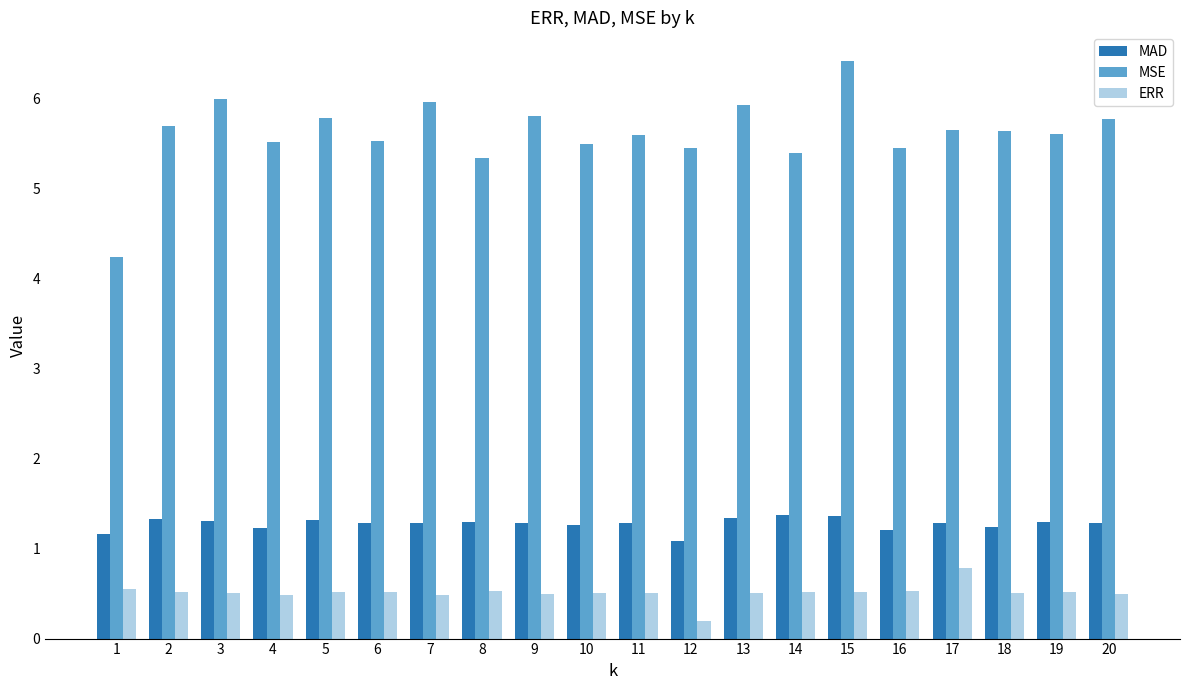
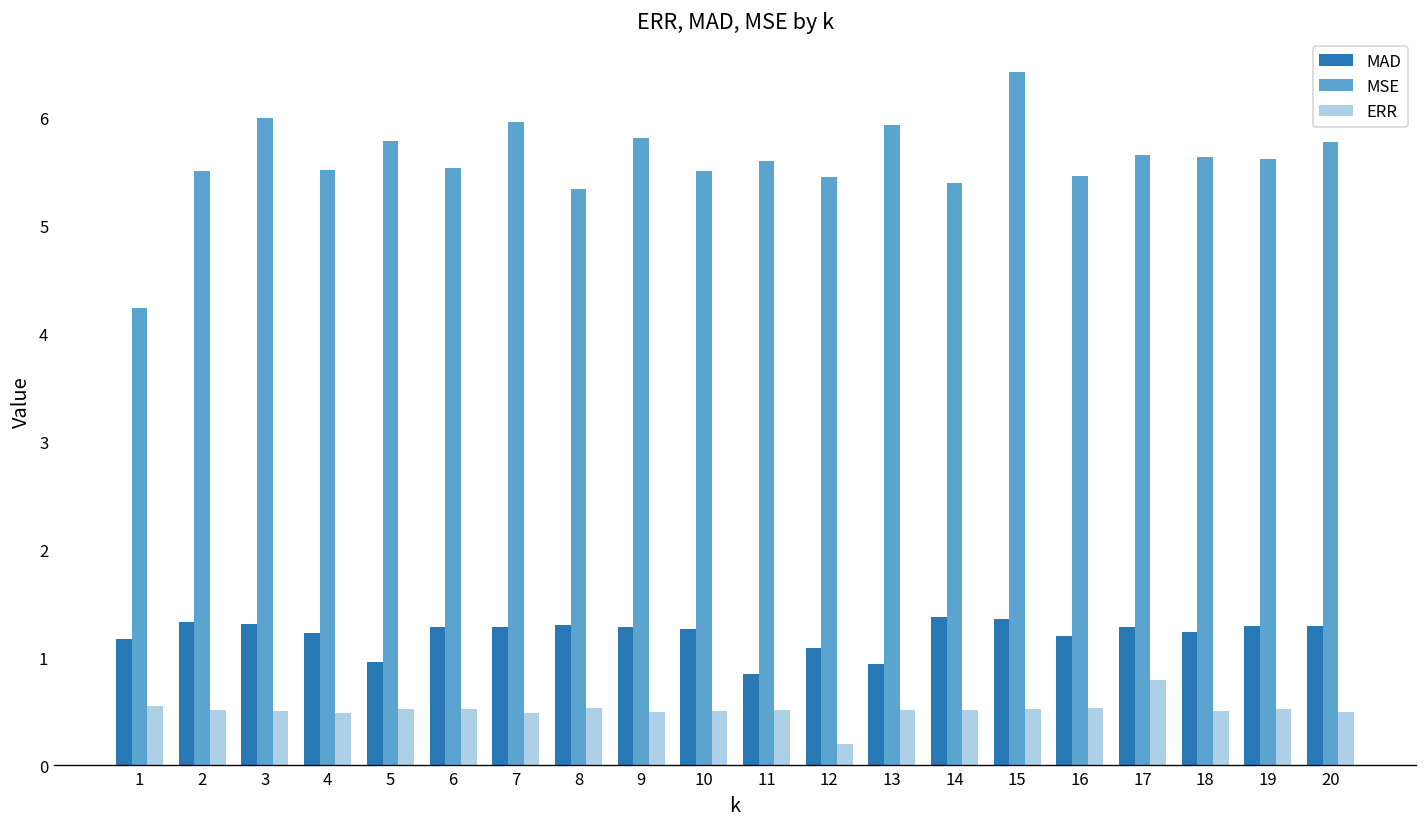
  {
    "MAD": {
      "1": 1.2,
      "2": 1.3,
      "3": 1.3,
      "4": 1.2,
-     "5": 1.3,
+     "5": 1.0,
      "6": 1.3,
      "7": 1.3,
      "8": 1.3,
      "9": 1.3,
      "10": 1.3,
-     "11": 1.3,
+     "11": 0.8,
      "12": 1.1,
-     "13": 1.3,
+     "13": 0.9,
      "14": 1.4,
      "15": 1.4,
      "16": 1.2,
      "17": 1.3,
      "18": 1.2,
      "19": 1.3,
      "20": 1.3
    },
    "MSE": {
      "1": 4.2,
-     "2": 5.7,
+     "2": 5.5,
      "3": 6.0,
      "4": 5.5,
      "5": 5.8,
      "6": 5.5,
      "7": 6.0,
      "8": 5.3,
      "9": 5.8,
      "10": 5.5,
      "11": 5.6,
      "12": 5.4,
      "13": 5.9,
      "14": 5.4,
      "15": 6.4,
      "16": 5.5,
      "17": 5.7,
      "18": 5.6,
      "19": 5.6,
      "20": 5.8
    },
    "ERR": {
      "1": 0.6,
      "2": 0.5,
      "3": 0.5,
      "4": 0.5,
      "5": 0.5,
      "6": 0.5,
      "7": 0.5,
      "8": 0.5,
      "9": 0.5,
      "10": 0.5,
      "11": 0.5,
      "12": 0.2,
      "13": 0.5,
      "14": 0.5,
      "15": 0.5,
      "16": 0.5,
      "17": 0.8,
      "18": 0.5,
      "19": 0.5,
      "20": 0.5
    }
  }
